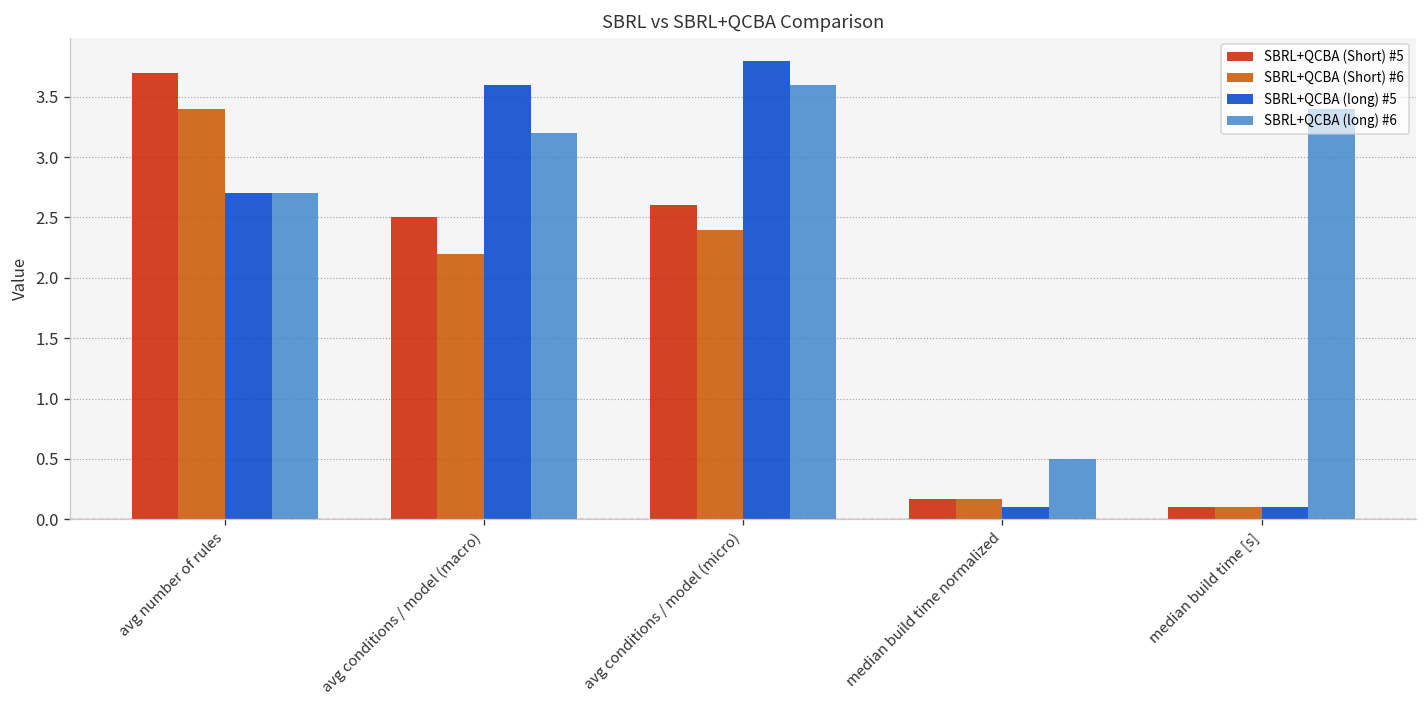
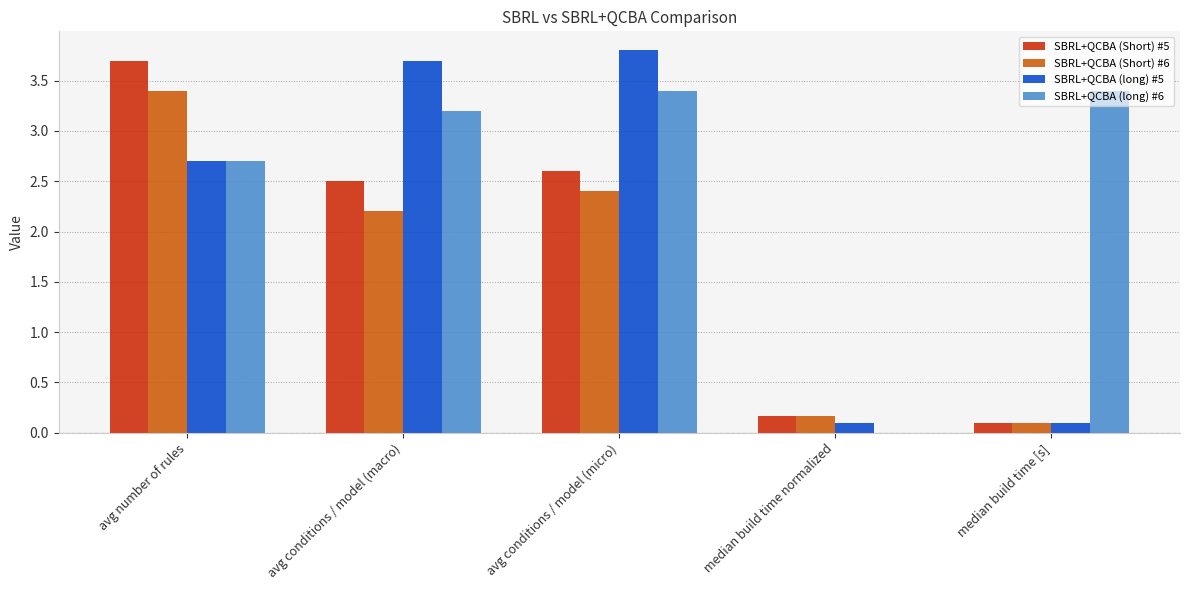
  {
    "SBRL+QCBA (long) #5": {
      "avg number of rules": 2.7,
-     "avg conditions / model (macro)": 3.6,
+     "avg conditions / model (macro)": 3.7,
      "avg conditions / model (micro)": 3.8,
      "median build time normalized": 0.1,
      "median build time [s]": 0.1
    },
    "SBRL+QCBA (long) #6": {
      "avg number of rules": 2.7,
      "avg conditions / model (macro)": 3.2,
-     "avg conditions / model (micro)": 3.6,
-     "median build time normalized": 0.5
+     "avg conditions / model (micro)": 3.4,
+     "median build time normalized": 0.0
    }
  }
